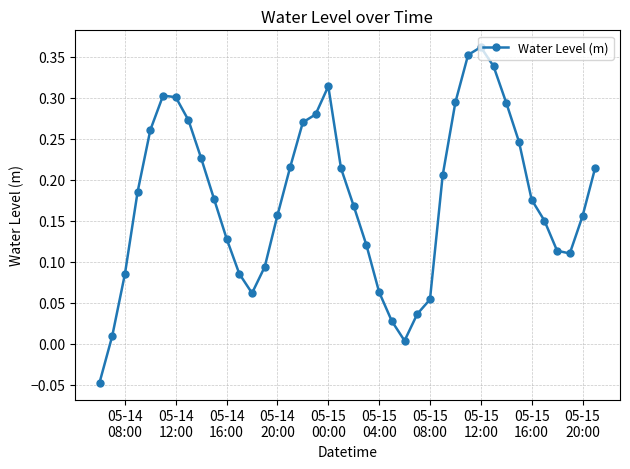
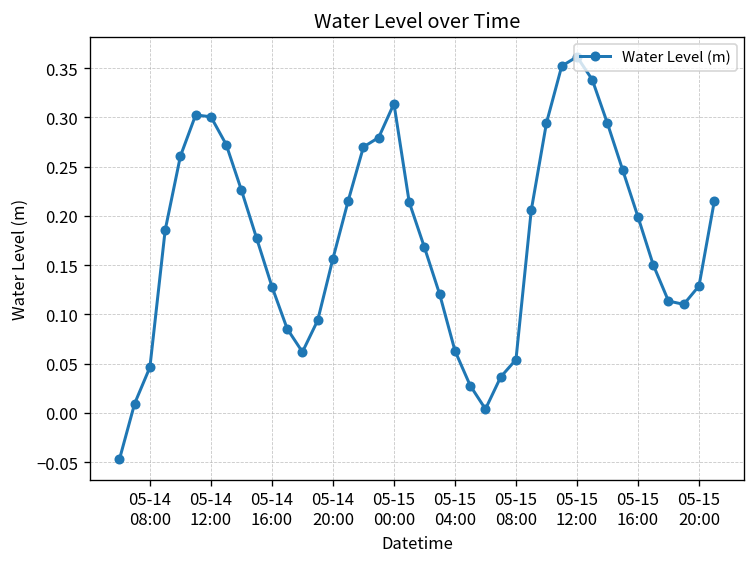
  {
-   "05-14 08:00": 0.09,
+   "05-14 08:00": 0.05,
    "05-14 12:00": 0.30,
    "05-14 16:00": 0.13,
    "05-14 20:00": 0.16,
    "05-15 00:00": 0.31,
    "05-15 04:00": 0.06,
    "05-15 08:00": 0.05,
-   "05-15 16:00": 0.18,
-   "05-15 20:00": 0.16
+   "05-15 16:00": 0.20,
+   "05-15 20:00": 0.13
  }
